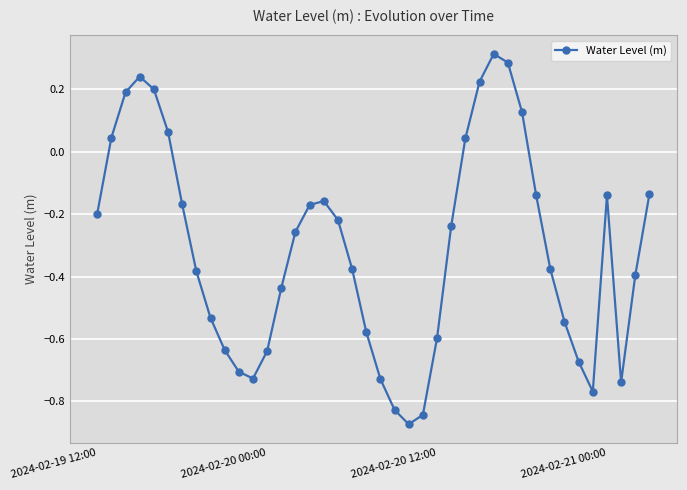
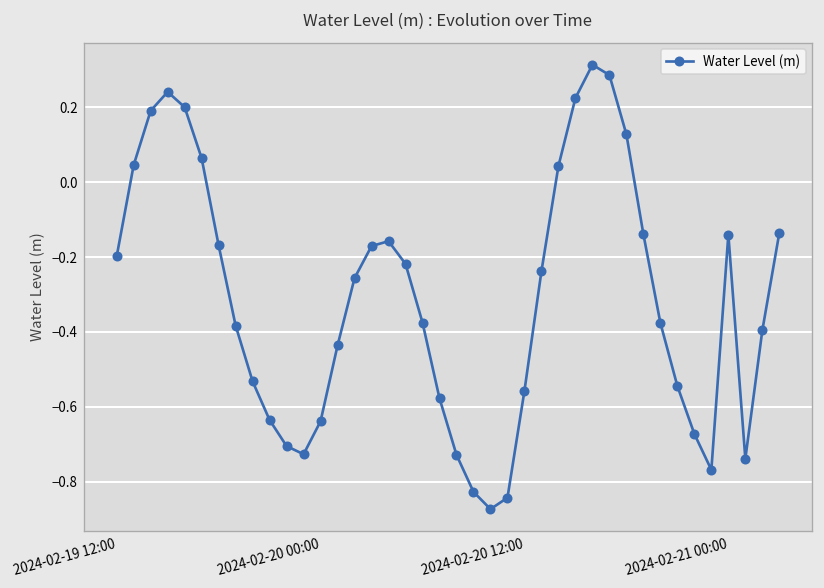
  {
    "2024-02-19 12:00": -0.20,
    "2024-02-20 00:00": -0.64,
-   "2024-02-20 12:00": -0.60,
+   "2024-02-20 12:00": -0.56,
    "2024-02-21 00:00": -0.14
  }
